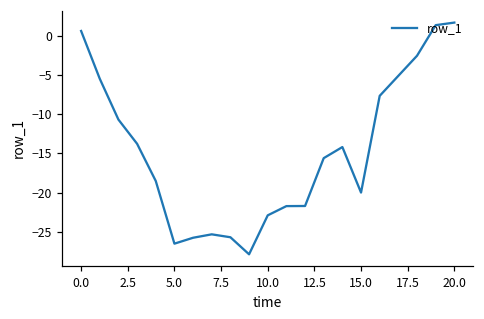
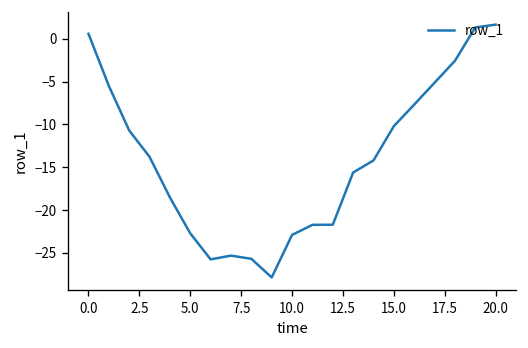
  {
    "0.0": 1,
-   "5.0": -26,
+   "5.0": -23,
    "10.0": -23,
-   "15.0": -20,
+   "15.0": -10,
    "20.0": 2
  }
